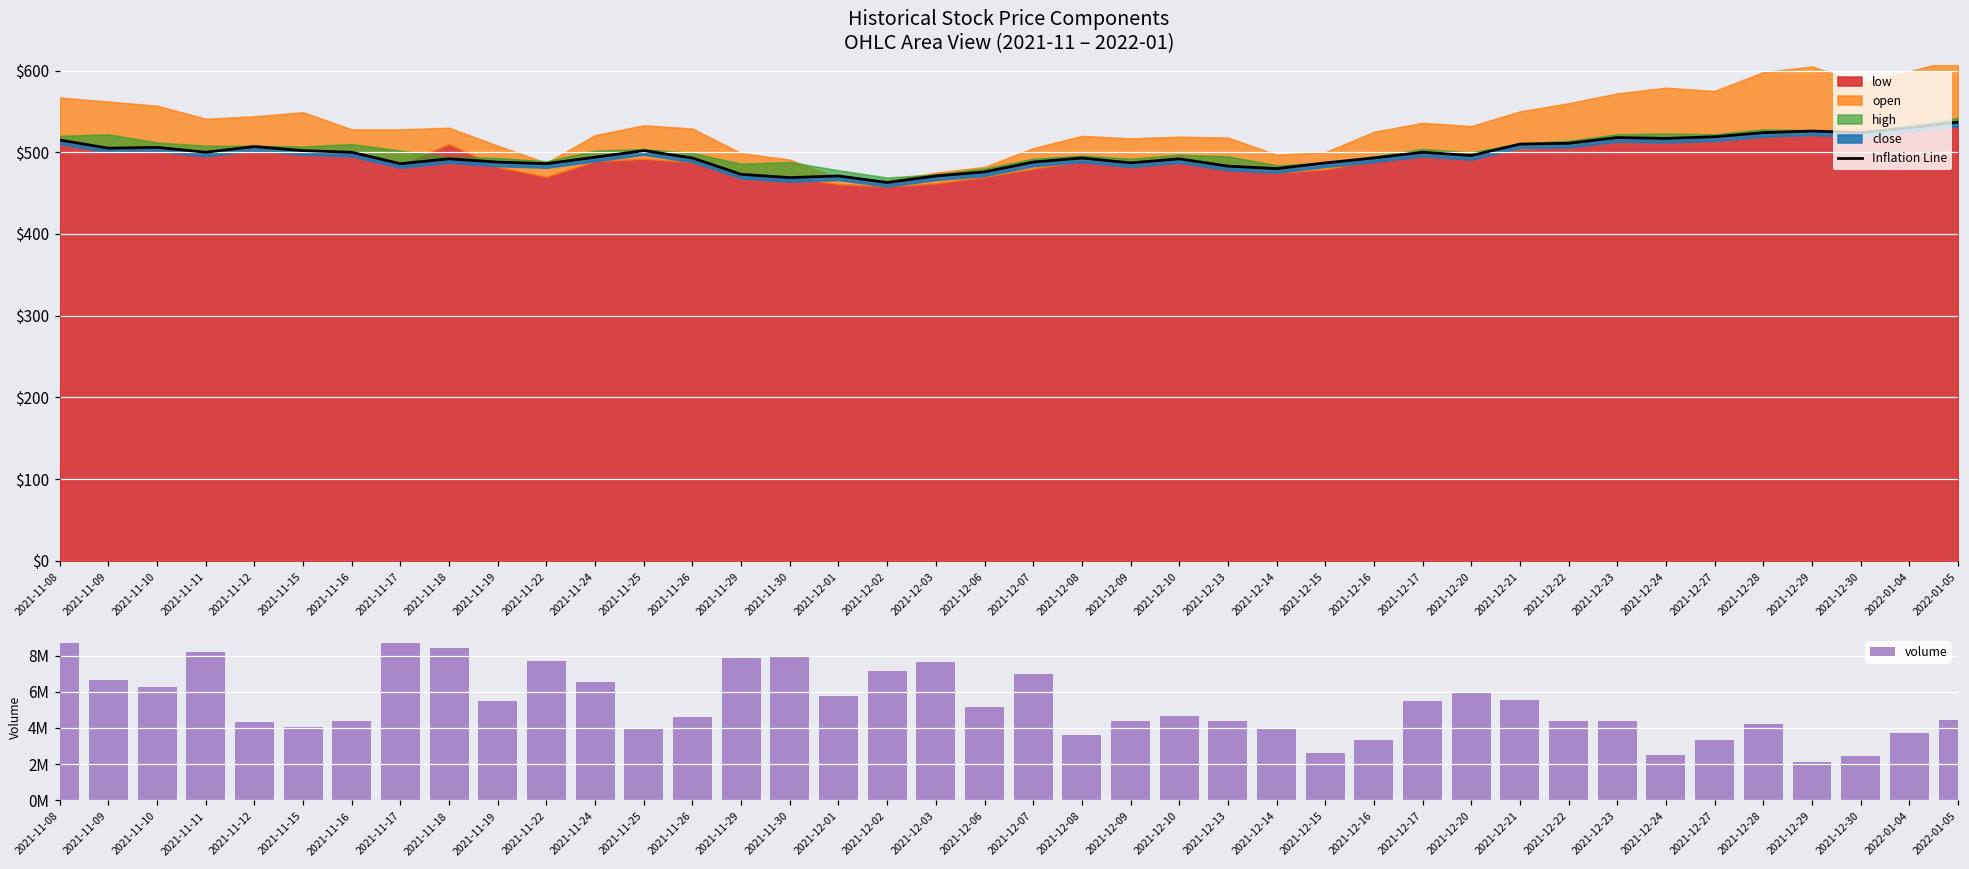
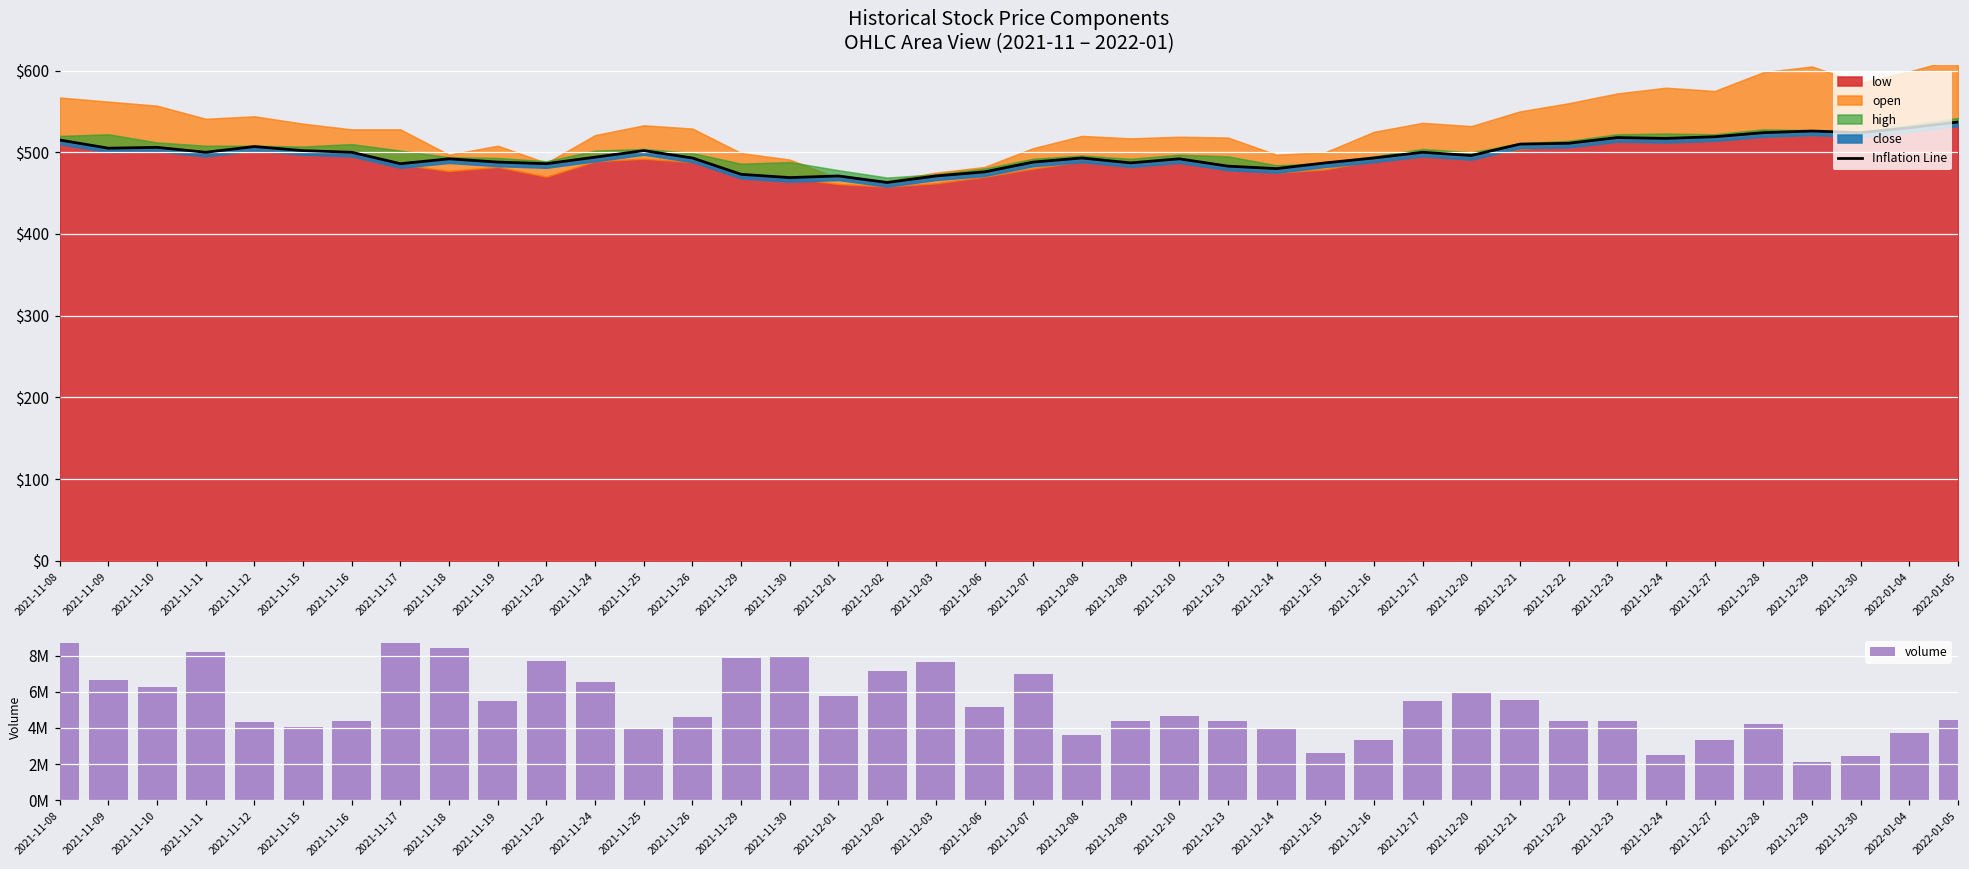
  {
    "Historical Stock Price Components OHLC Area View (2021-11 – 2022-01)": {
      "close": {
        "2021-11-08": "$520",
        "2021-11-19": "$490",
        "2021-11-24": "$490",
        "2021-11-26": "$490",
        "2021-12-06": "$480",
        "2021-12-07": "$490",
        "2021-12-10": "$490",
        "2021-12-14": "$480",
        "2021-12-17": "$500",
        "2021-12-28": "$520"
      },
      "low": {
        "2021-11-08": "$510",
        "2021-11-12": "$500",
-       "2021-11-18": "$510",
+       "2021-11-18": "$480",
        "2021-11-19": "$480",
        "2021-11-22": "$470",
        "2021-11-24": "$490",
        "2021-11-25": "$490",
        "2021-11-26": "$490",
        "2021-12-01": "$460",
        "2021-12-02": "$460",
        "2021-12-03": "$460",
        "2021-12-06": "$470",
        "2021-12-07": "$480",
        "2021-12-08": "$490",
        "2021-12-10": "$490",
        "2021-12-14": "$480",
        "2021-12-15": "$480",
        "2021-12-17": "$500",
        "2021-12-21": "$500",
        "2021-12-27": "$520",
        "2021-12-28": "$520",
        "2021-12-29": "$520"
      },
      "open": {
        "2021-11-08": "$60",
        "2021-11-09": "$60",
        "2021-11-10": "$50",
        "2021-11-11": "$40",
        "2021-11-12": "$40",
-       "2021-11-15": "$50",
+       "2021-11-15": "$40",
        "2021-11-16": "$30",
        "2021-11-17": "$40",
        "2021-11-19": "$30",
        "2021-11-24": "$30",
        "2021-11-25": "$40",
        "2021-11-26": "$40",
        "2021-11-29": "$30",
        "2021-12-07": "$30",
        "2021-12-08": "$30",
        "2021-12-09": "$30",
        "2021-12-10": "$30",
        "2021-12-13": "$40",
        "2021-12-14": "$20",
        "2021-12-15": "$20",
        "2021-12-16": "$40",
        "2021-12-17": "$40",
        "2021-12-20": "$40",
        "2021-12-21": "$50",
        "2021-12-22": "$50",
        "2021-12-23": "$60",
        "2021-12-24": "$60",
        "2021-12-27": "$60",
        "2021-12-28": "$80",
        "2021-12-29": "$80"
      }
    }
  }
